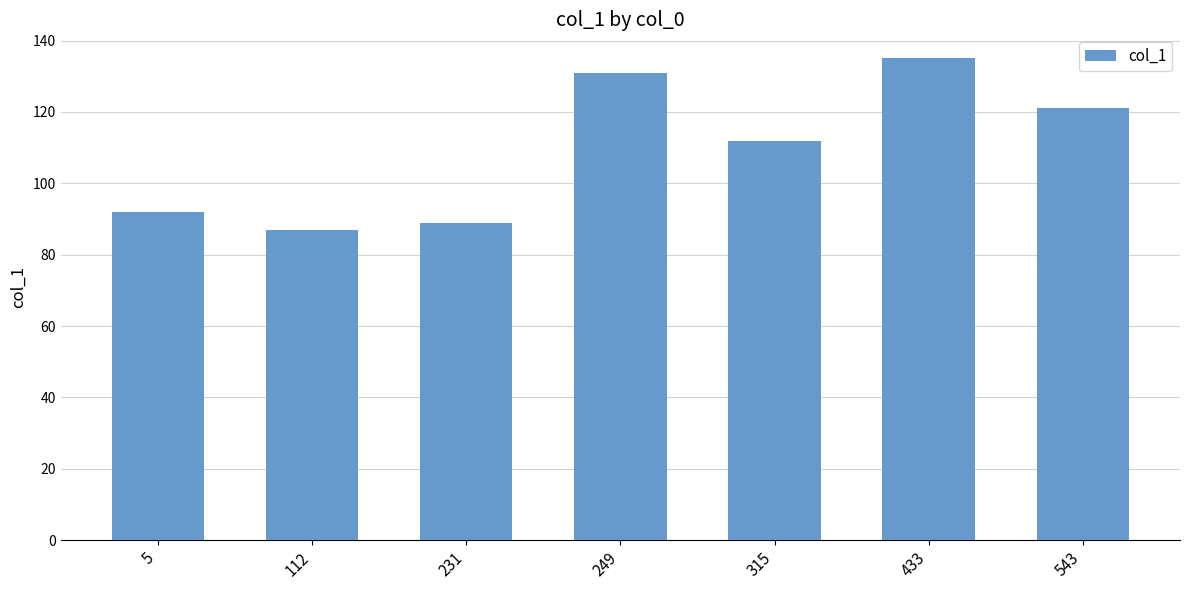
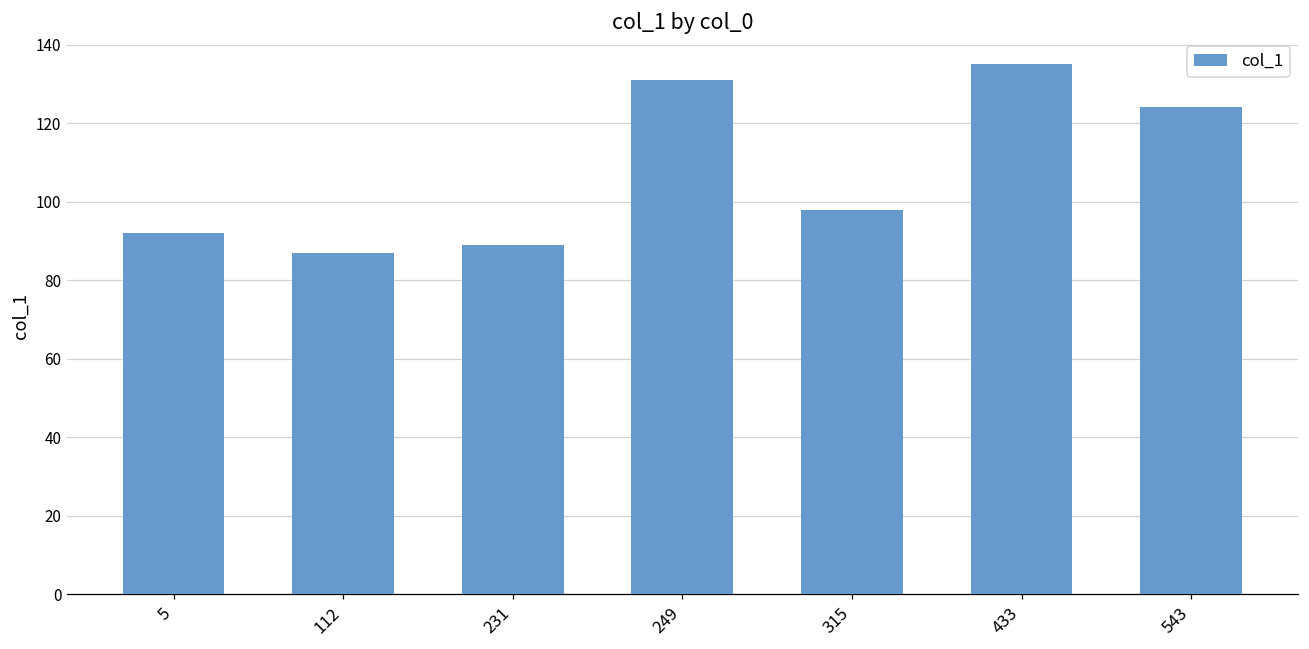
  {
    "5": 92,
    "112": 87,
    "231": 89,
    "249": 131,
-   "315": 112,
+   "315": 98,
    "433": 135,
-   "543": 121
+   "543": 124
  }
